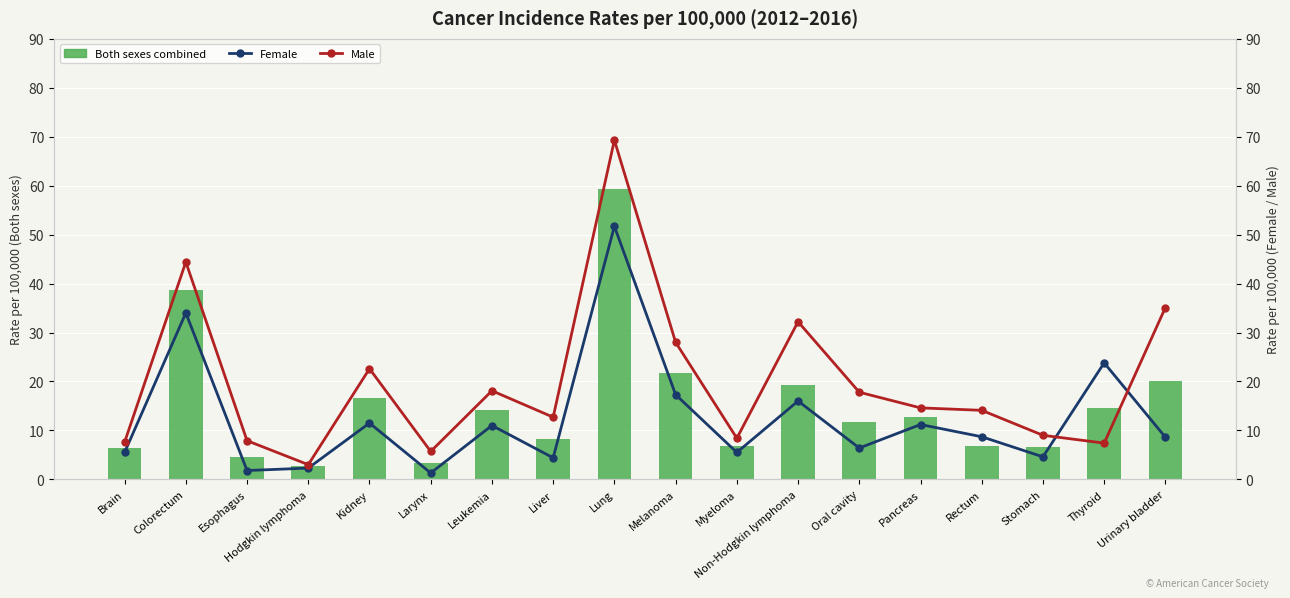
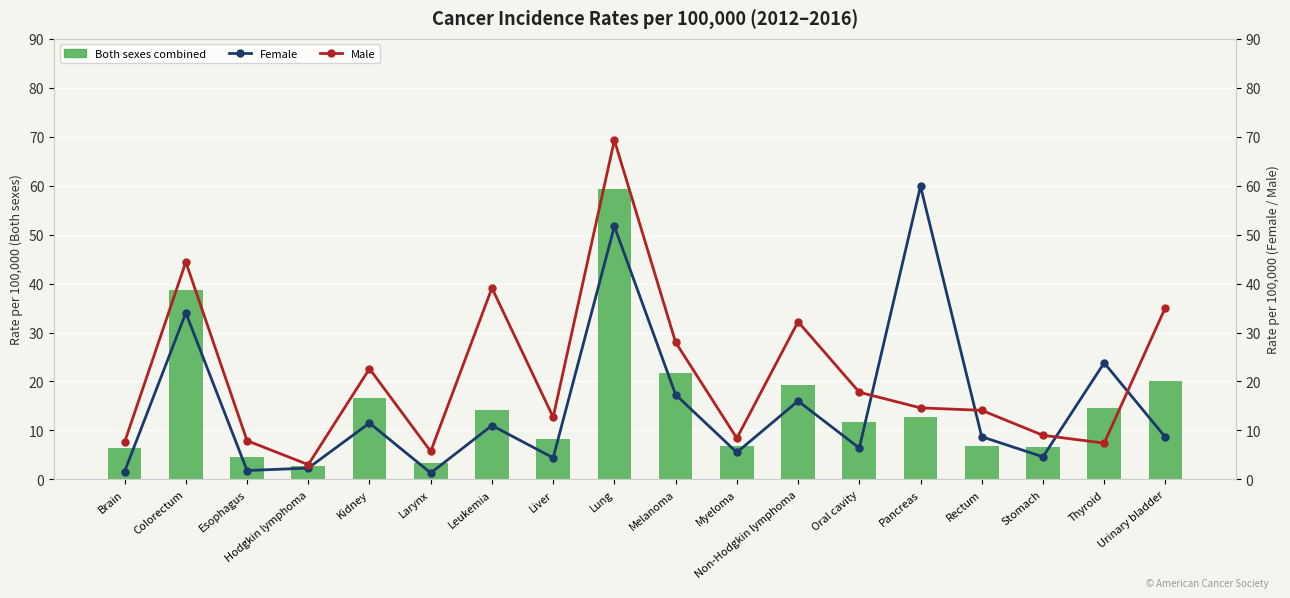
  {
    "Both sexes combined": {
      "Brain": 7,
      "Colorectum": 39,
      "Esophagus": 5,
      "Hodgkin lymphoma": 3,
      "Kidney": 17,
      "Larynx": 3,
      "Leukemia": 14,
      "Liver": 8,
      "Lung": 59,
      "Melanoma": 22,
      "Myeloma": 7,
      "Non-Hodgkin lymphoma": 19,
      "Oral cavity": 12,
      "Pancreas": 13,
      "Rectum": 7,
      "Stomach": 7,
      "Thyroid": 15,
      "Urinary bladder": 20
    },
    "Female": {
-     "Brain": 6,
+     "Brain": 2,
      "Colorectum": 34,
      "Esophagus": 2,
      "Hodgkin lymphoma": 2,
      "Kidney": 12,
      "Larynx": 1,
      "Leukemia": 11,
      "Liver": 4,
      "Lung": 52,
      "Melanoma": 17,
      "Myeloma": 6,
      "Non-Hodgkin lymphoma": 16,
      "Oral cavity": 6,
-     "Pancreas": 11,
+     "Pancreas": 60,
      "Rectum": 9,
      "Stomach": 5,
      "Thyroid": 24,
      "Urinary bladder": 9
    },
    "Male": {
      "Brain": 8,
      "Colorectum": 44,
      "Esophagus": 8,
      "Hodgkin lymphoma": 3,
      "Kidney": 23,
      "Larynx": 6,
-     "Leukemia": 18,
+     "Leukemia": 39,
      "Liver": 13,
      "Lung": 69,
      "Melanoma": 28,
      "Myeloma": 8,
      "Non-Hodgkin lymphoma": 32,
      "Oral cavity": 18,
      "Pancreas": 15,
      "Rectum": 14,
      "Stomach": 9,
      "Thyroid": 7,
      "Urinary bladder": 35
    }
  }
